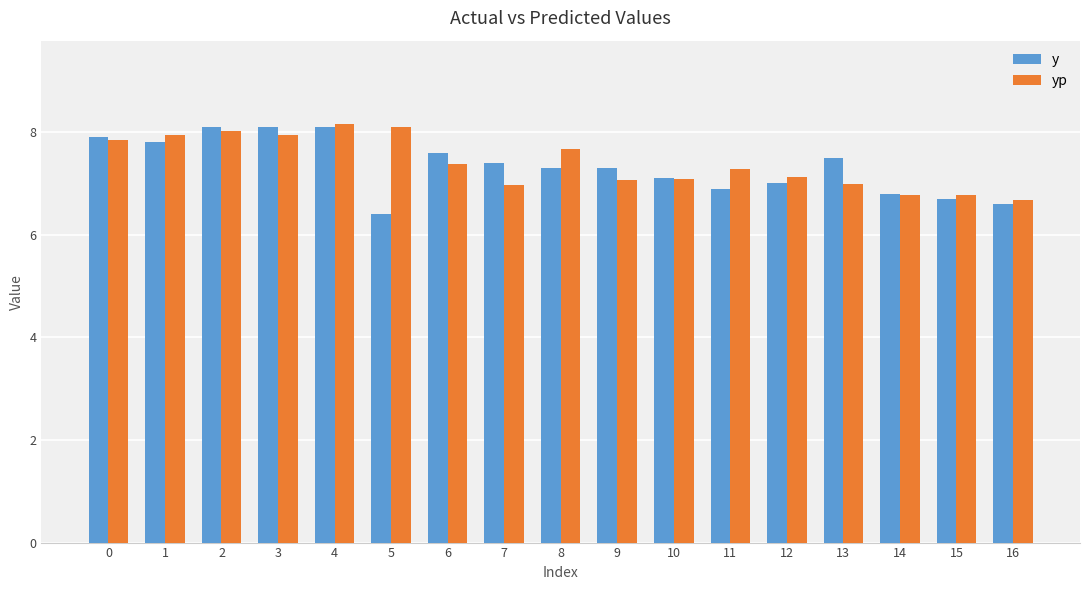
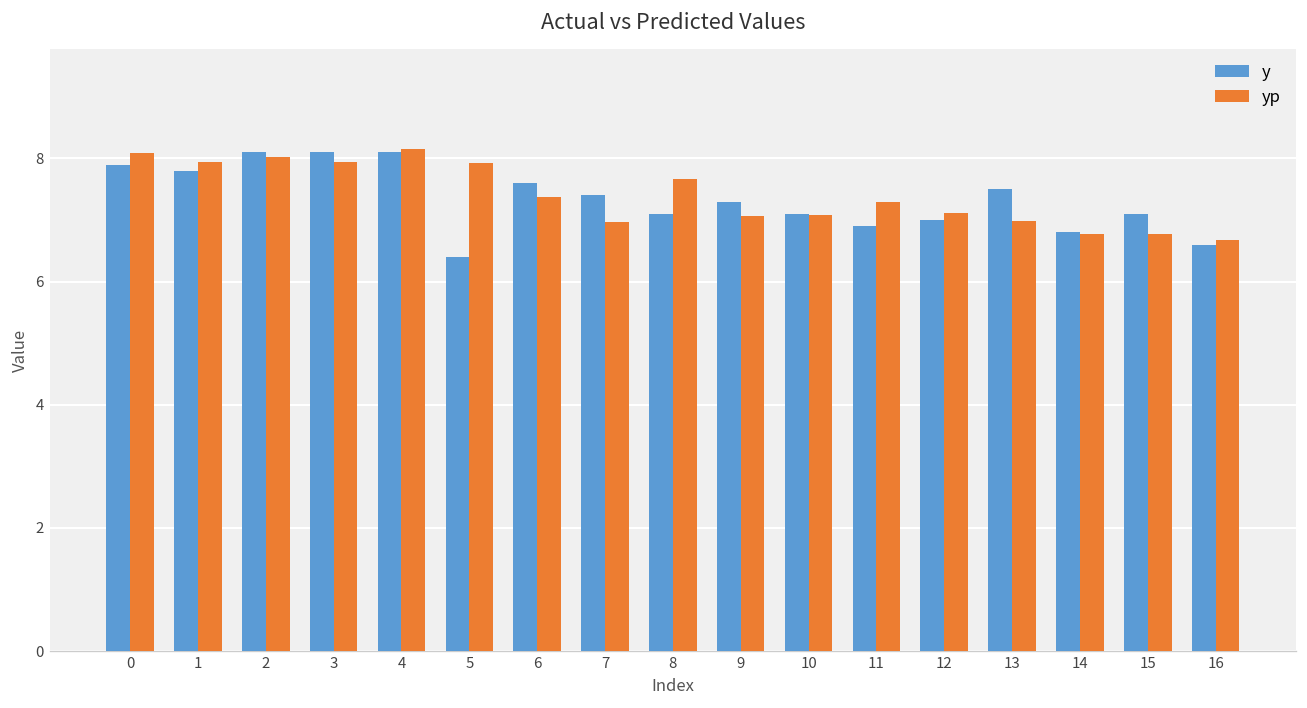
  {
    "y": {
      "0": 7.9,
      "1": 7.8,
      "2": 8.1,
      "3": 8.1,
      "4": 8.1,
      "5": 6.4,
      "6": 7.6,
      "7": 7.4,
-     "8": 7.3,
+     "8": 7.1,
      "9": 7.3,
      "10": 7.1,
      "11": 6.9,
      "12": 7.0,
      "13": 7.5,
      "14": 6.8,
-     "15": 6.7,
+     "15": 7.1,
      "16": 6.6
    },
    "yp": {
-     "0": 7.8,
+     "0": 8.1,
      "1": 7.9,
      "2": 8.0,
      "3": 7.9,
      "4": 8.2,
-     "5": 8.1,
+     "5": 7.9,
      "6": 7.4,
      "7": 7.0,
      "8": 7.7,
      "9": 7.1,
      "10": 7.1,
      "11": 7.3,
      "12": 7.1,
      "13": 7.0,
      "14": 6.8,
      "15": 6.8,
      "16": 6.7
    }
  }
